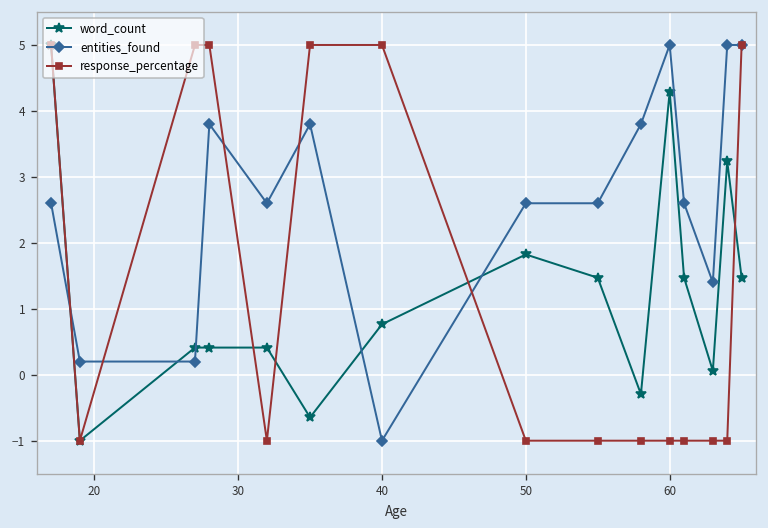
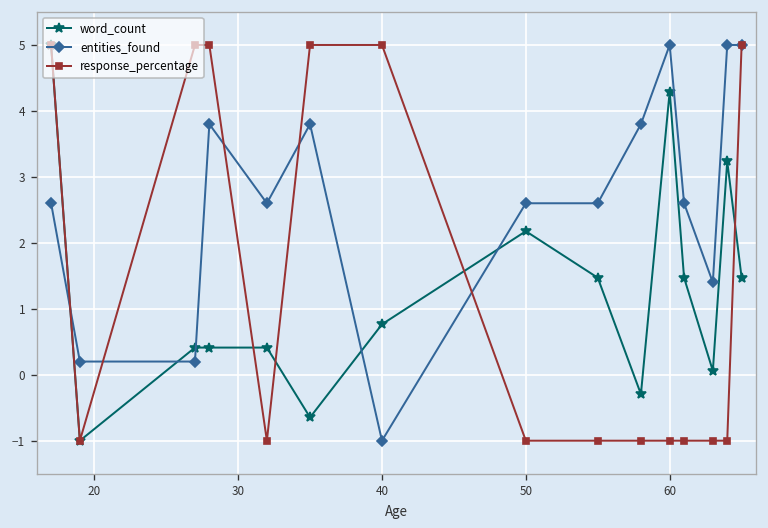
  {
    "word_count": {
      "40": 0.8,
-     "50": 1.8,
+     "50": 2.2,
      "60": 4.3
    },
    "entities_found": {
      "40": -1.0,
      "50": 2.6,
      "60": 5.0
    },
    "response_percentage": {
      "40": 5.0,
      "50": -1.0,
      "60": -1.0
    }
  }
